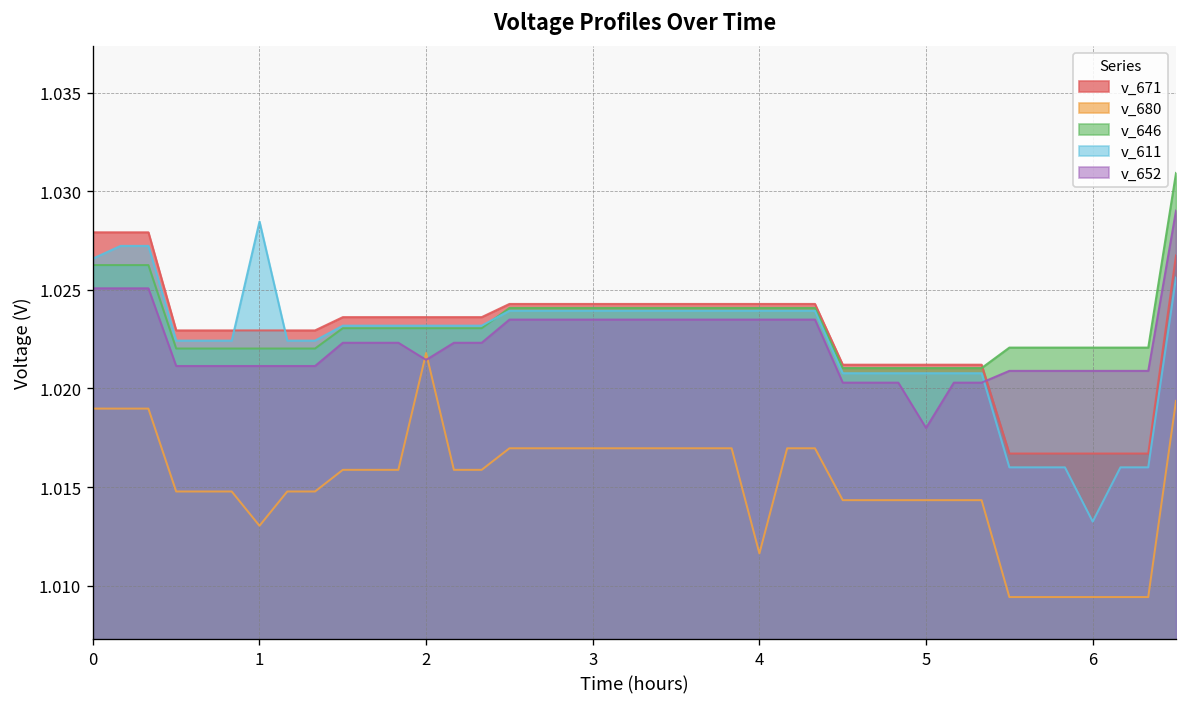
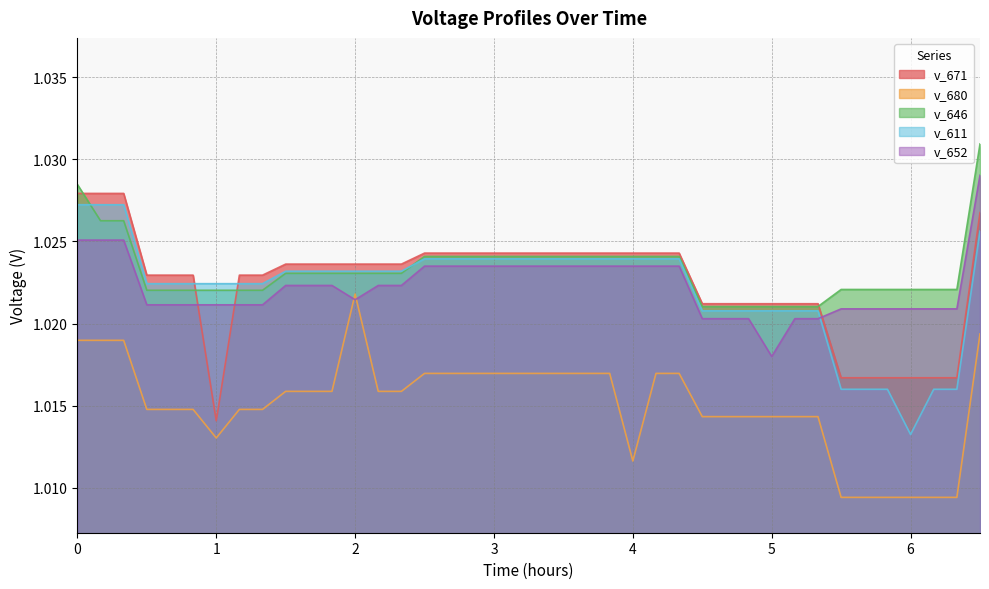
  {
    "v_671": {
      "0": 1.0279,
-     "1": 1.0229,
+     "1": 1.0141,
      "2": 1.0236,
      "3": 1.0243,
      "4": 1.0243,
      "5": 1.0212,
      "6": 1.0167
    },
    "v_680": {
      "0": 1.0190,
      "1": 1.0130,
      "2": 1.0218,
      "3": 1.0170,
      "4": 1.0116,
      "5": 1.0143,
      "6": 1.0094
    },
    "v_646": {
-     "0": 1.0263,
+     "0": 1.0285,
      "1": 1.0220,
      "5": 1.0210,
      "6": 1.0221
    },
    "v_611": {
-     "0": 1.0266,
-     "1": 1.0285,
+     "0": 1.0272,
+     "1": 1.0224,
      "5": 1.0208,
      "6": 1.0132
    },
    "v_652": {
      "0": 1.0251,
      "1": 1.0211,
      "2": 1.0214,
      "3": 1.0235,
      "4": 1.0235,
      "5": 1.0180,
      "6": 1.0209
    }
  }
